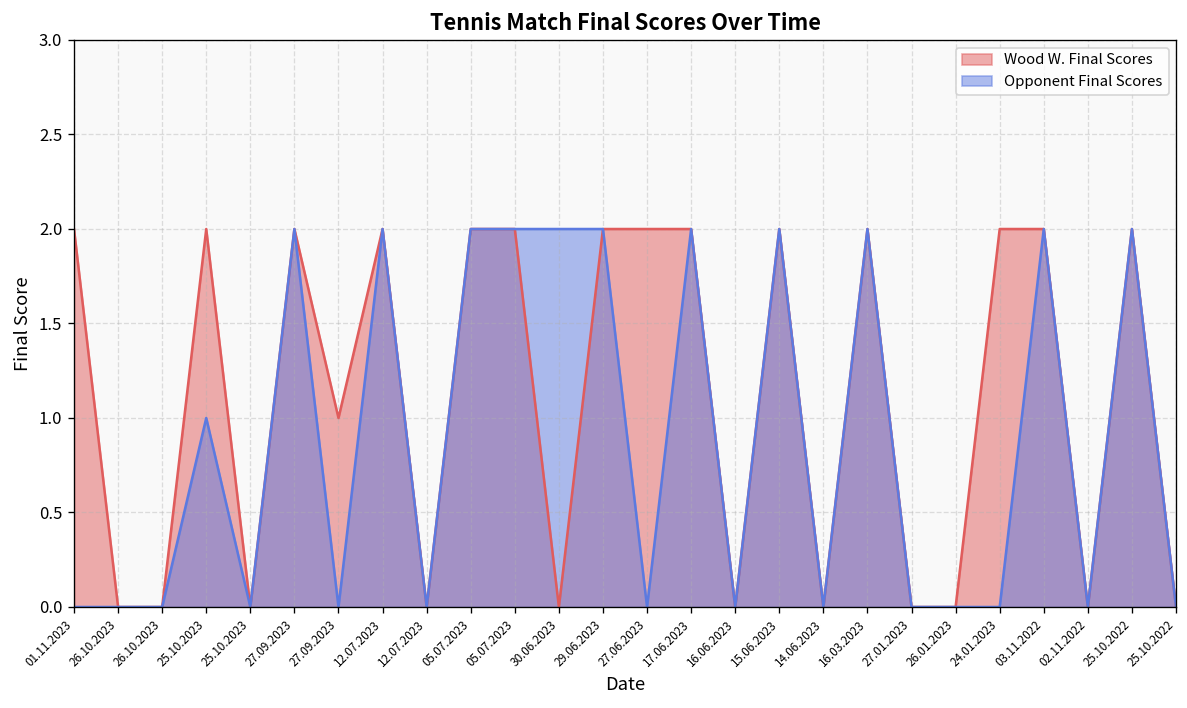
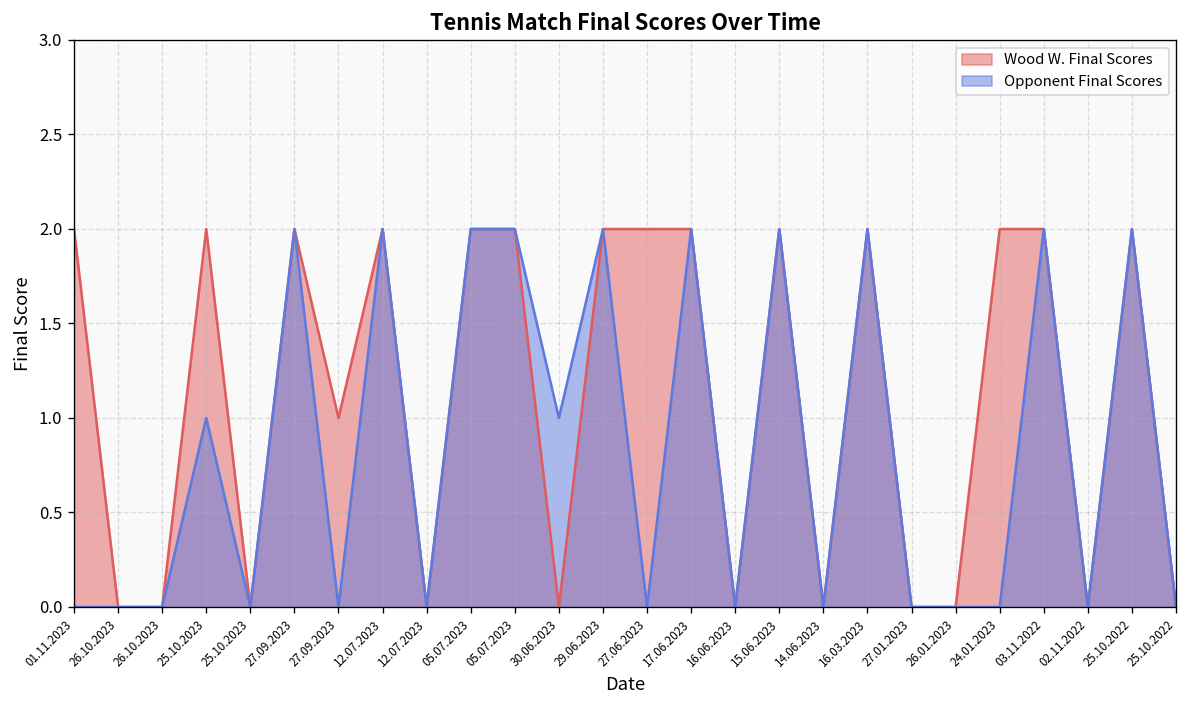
  {
    "Wood W. Final Scores": {
      "01.11.2023": 2,
      "30.06.2023": 0,
      "27.06.2023": 2,
      "24.01.2023": 2
    },
    "Opponent Final Scores": {
      "01.11.2023": 0,
-     "30.06.2023": 2,
+     "30.06.2023": 1,
      "27.06.2023": 0,
      "24.01.2023": 0
    }
  }
